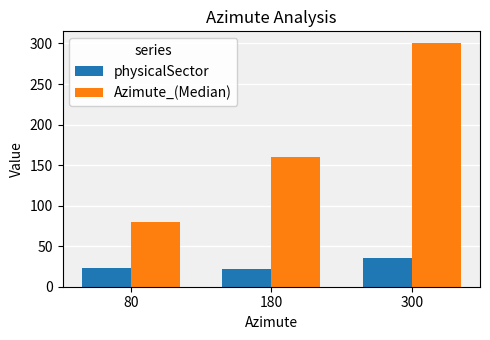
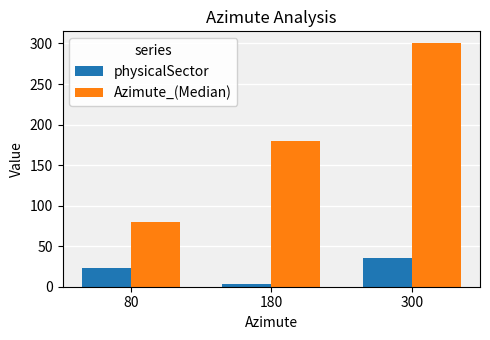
  {
    "physicalSector": {
      "80": 20,
-     "180": 20,
+     "180": 0,
      "300": 40
    },
    "Azimute_(Median)": {
      "80": 80,
-     "180": 160,
+     "180": 180,
      "300": 300
    }
  }
